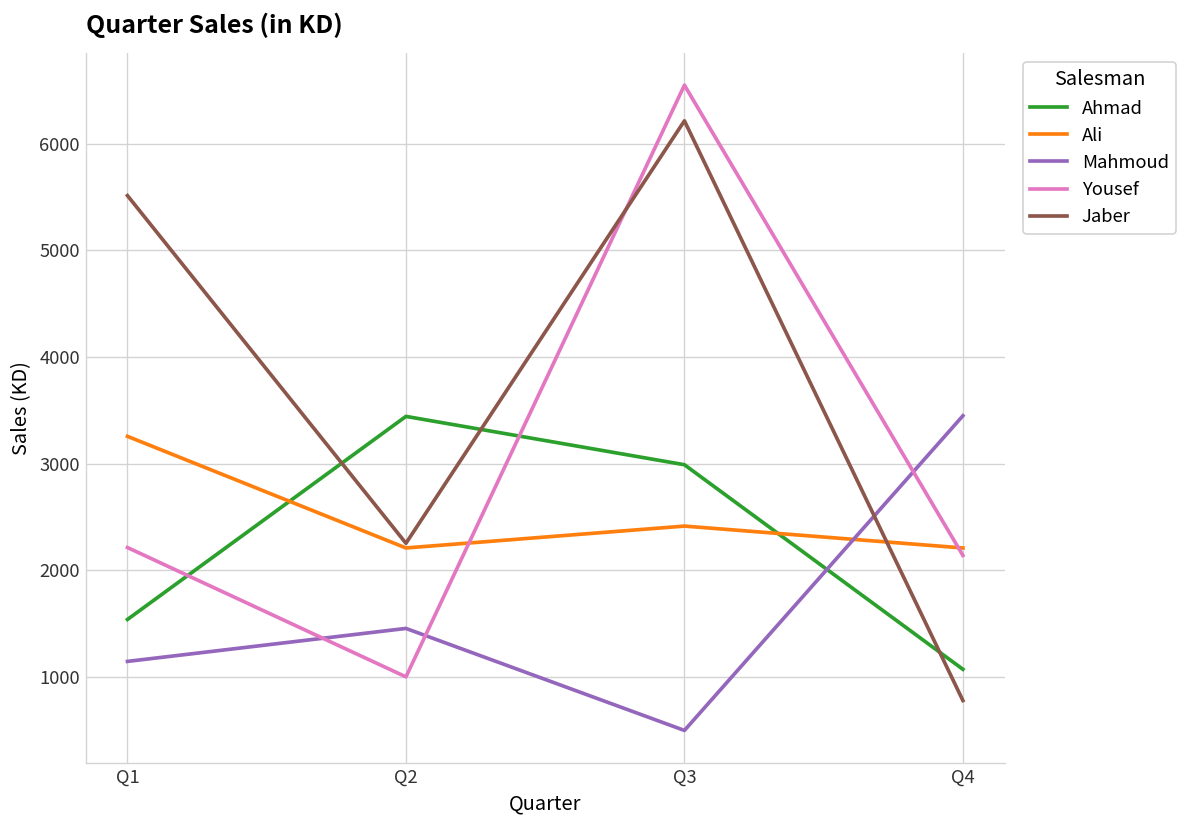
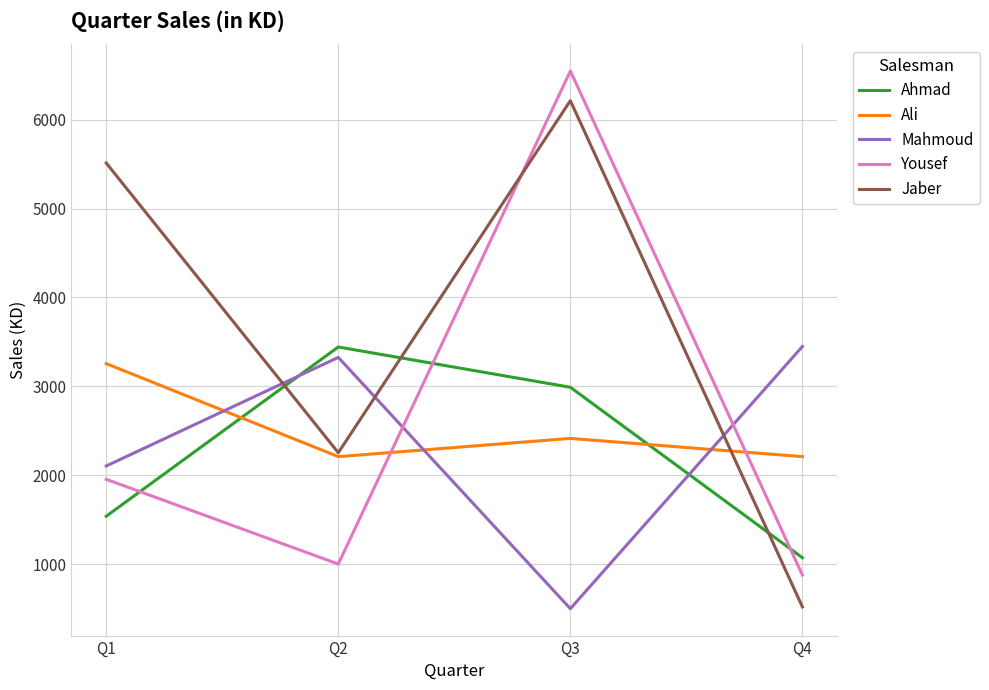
  {
    "Ahmad": {
      "Q1": 1500,
      "Q2": 3400,
      "Q3": 3000,
      "Q4": 1100
    },
    "Ali": {
      "Q1": 3300,
      "Q2": 2200,
      "Q3": 2400,
      "Q4": 2200
    },
    "Mahmoud": {
-     "Q1": 1100,
-     "Q2": 1500,
+     "Q1": 2100,
+     "Q2": 3300,
      "Q3": 500,
      "Q4": 3400
    },
    "Yousef": {
-     "Q1": 2200,
+     "Q1": 2000,
      "Q2": 1000,
      "Q3": 6500,
-     "Q4": 2100
+     "Q4": 900
    },
    "Jaber": {
      "Q1": 5500,
      "Q2": 2300,
      "Q3": 6200,
-     "Q4": 800
+     "Q4": 500
    }
  }
